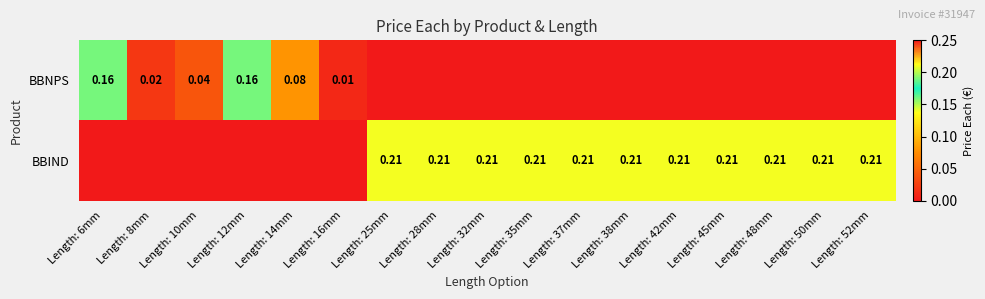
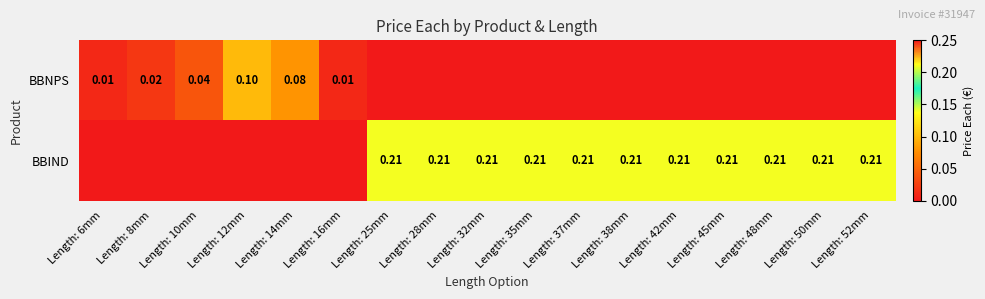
  {
    "BBNPS": {
-     "Length: 6mm": 0.16,
+     "Length: 6mm": 0.01,
      "Length: 8mm": 0.02,
      "Length: 10mm": 0.04,
-     "Length: 12mm": 0.16,
+     "Length: 12mm": 0.10,
      "Length: 14mm": 0.08,
      "Length: 16mm": 0.01
    },
    "BBIND": {
      "Length: 25mm": 0.21,
      "Length: 28mm": 0.21,
      "Length: 32mm": 0.21,
      "Length: 35mm": 0.21,
      "Length: 37mm": 0.21,
      "Length: 38mm": 0.21,
      "Length: 42mm": 0.21,
      "Length: 45mm": 0.21,
      "Length: 48mm": 0.21,
      "Length: 50mm": 0.21,
      "Length: 52mm": 0.21
    }
  }
